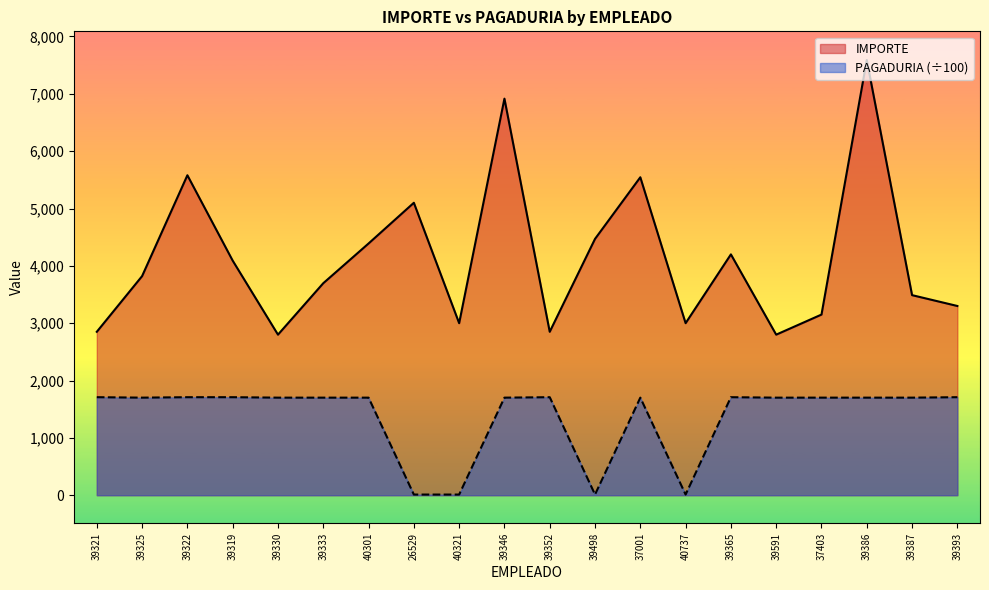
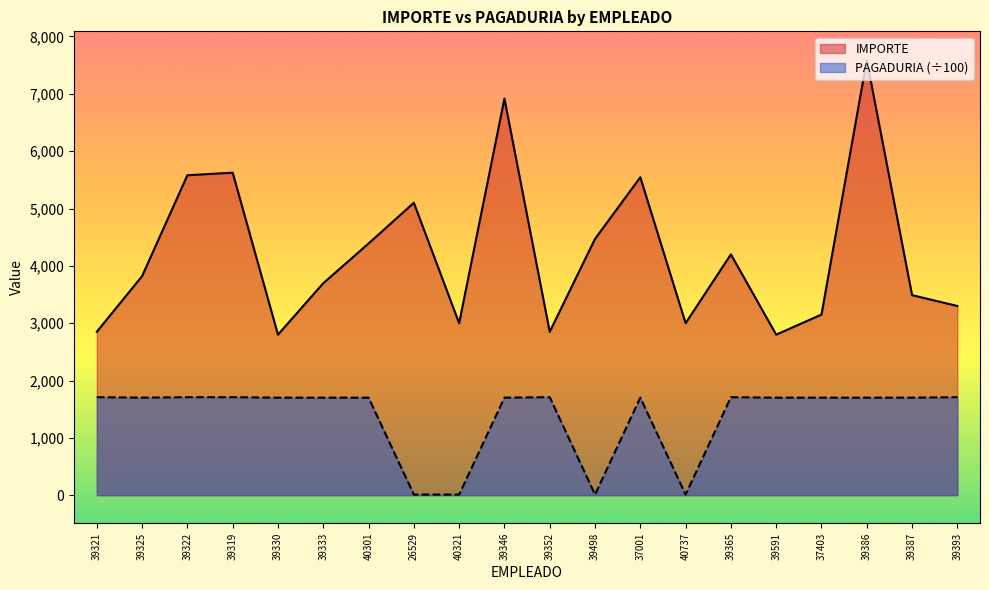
  {
    "IMPORTE": {
      "39321": "2,900",
      "39325": "3,800",
      "39322": "5,600",
-     "39319": "4,100",
+     "39319": "5,600",
      "39330": "2,800",
      "39333": "3,700",
      "40301": "4,400",
      "26529": "5,100",
      "40321": "3,000",
      "39346": "6,900",
      "39352": "2,900",
      "39498": "4,500",
      "37001": "5,500",
      "40737": "3,000",
      "39365": "4,200",
      "39591": "2,800",
      "37403": "3,200",
      "39387": "3,500",
      "39393": "3,300"
    },
    "PAGADURIA (÷100)": {
      "39321": "1,700",
      "39325": "1,700",
      "39322": "1,700",
      "39319": "1,700",
      "39330": "1,700",
      "39333": "1,700",
      "40301": "1,700",
      "26529": "0",
      "40321": "0",
      "39346": "1,700",
      "39352": "1,700",
      "39498": "0",
      "37001": "1,700",
      "40737": "0",
      "39365": "1,700",
      "39591": "1,700",
      "37403": "1,700",
      "39386": "1,700",
      "39387": "1,700",
      "39393": "1,700"
    }
  }
